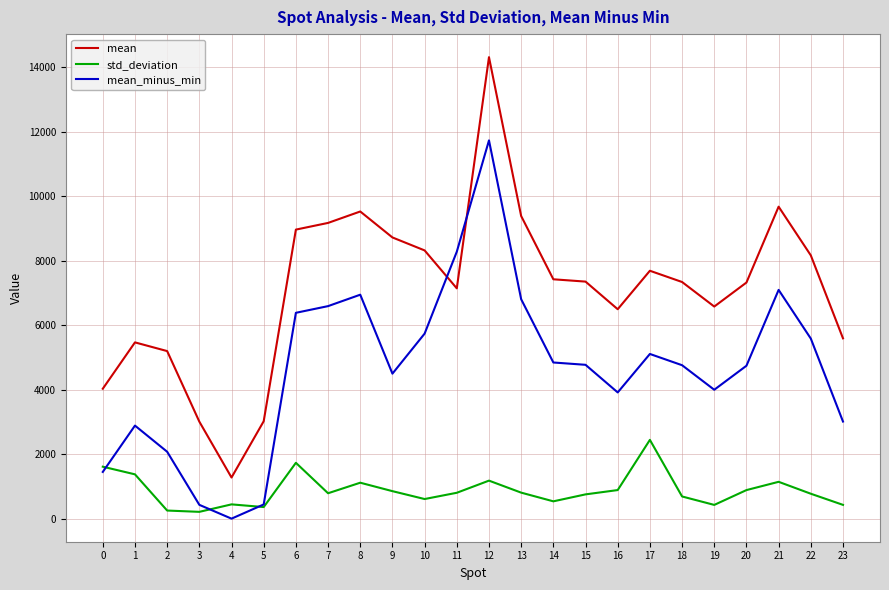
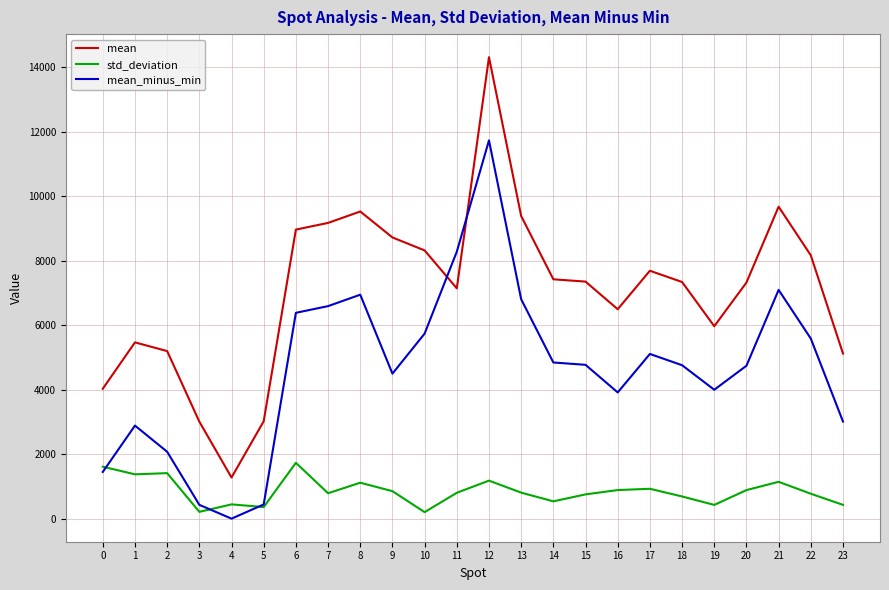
  {
    "mean": {
      "0": 4000,
      "1": 5500,
      "2": 5200,
      "3": 3000,
      "4": 1300,
      "5": 3000,
      "6": 9000,
      "7": 9200,
      "8": 9500,
      "9": 8700,
      "10": 8300,
      "11": 7100,
      "12": 14300,
      "13": 9400,
      "14": 7400,
      "15": 7300,
      "16": 6500,
      "17": 7700,
      "18": 7300,
-     "19": 6600,
+     "19": 6000,
      "20": 7300,
      "21": 9700,
      "22": 8200,
-     "23": 5600
+     "23": 5100
    },
    "std_deviation": {
      "0": 1600,
      "1": 1400,
-     "2": 300,
+     "2": 1400,
      "3": 200,
      "4": 400,
      "5": 400,
      "6": 1700,
      "7": 800,
      "8": 1100,
      "9": 900,
-     "10": 600,
+     "10": 200,
      "11": 800,
      "12": 1200,
      "13": 800,
      "14": 500,
      "15": 800,
      "16": 900,
-     "17": 2400,
+     "17": 900,
      "18": 700,
      "19": 400,
      "20": 900,
      "21": 1100,
      "22": 800,
      "23": 400
    },
    "mean_minus_min": {
      "0": 1400,
      "1": 2900,
      "2": 2100,
      "3": 400,
      "4": 0,
      "5": 400,
      "6": 6400,
      "7": 6600,
      "8": 6900,
      "9": 4500,
      "10": 5700,
      "11": 8300,
      "12": 11700,
      "13": 6800,
      "14": 4800,
      "15": 4800,
      "16": 3900,
      "17": 5100,
      "18": 4800,
      "19": 4000,
      "20": 4700,
      "21": 7100,
      "22": 5600,
      "23": 3000
    }
  }
